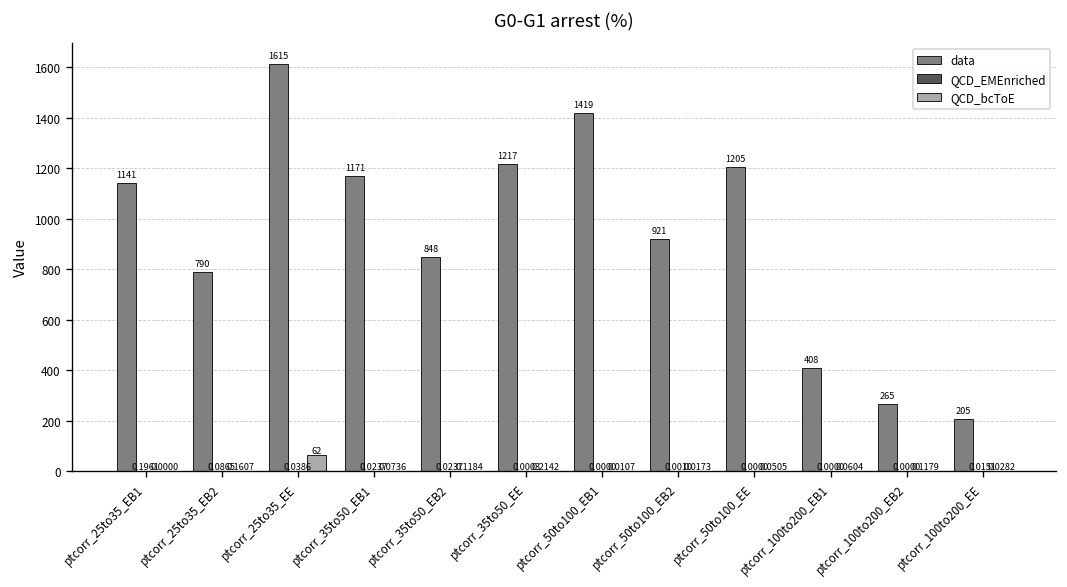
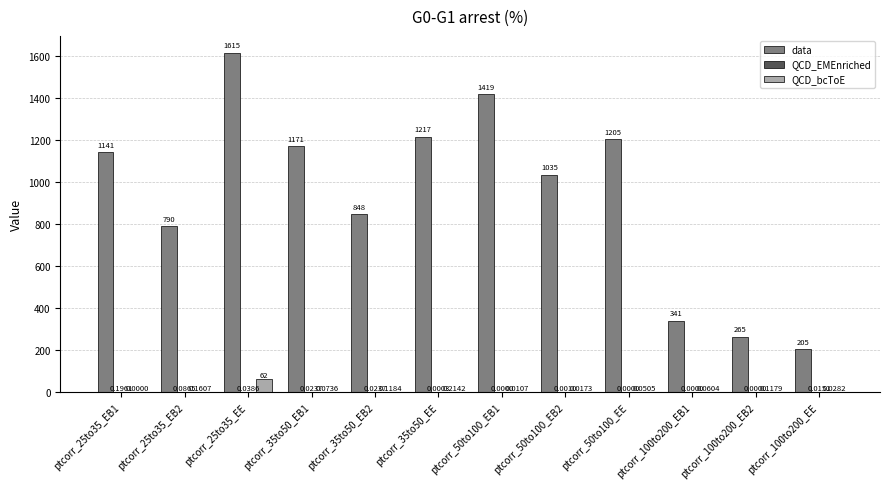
  {
    "data": {
      "ptcorr_25to35_EB1": 1141,
      "ptcorr_25to35_EB2": 790,
      "ptcorr_25to35_EE": 1615,
      "ptcorr_35to50_EB1": 1171,
      "ptcorr_35to50_EB2": 848,
      "ptcorr_35to50_EE": 1217,
      "ptcorr_50to100_EB1": 1419,
-     "ptcorr_50to100_EB2": 921,
+     "ptcorr_50to100_EB2": 1035,
      "ptcorr_50to100_EE": 1205,
-     "ptcorr_100to200_EB1": 408,
+     "ptcorr_100to200_EB1": 341,
      "ptcorr_100to200_EB2": 265,
      "ptcorr_100to200_EE": 205
    },
    "QCD_EMEnriched": {
      "ptcorr_25to35_EE": 0.0386
    },
    "QCD_bcToE": {
      "ptcorr_25to35_EE": 62
    }
  }
